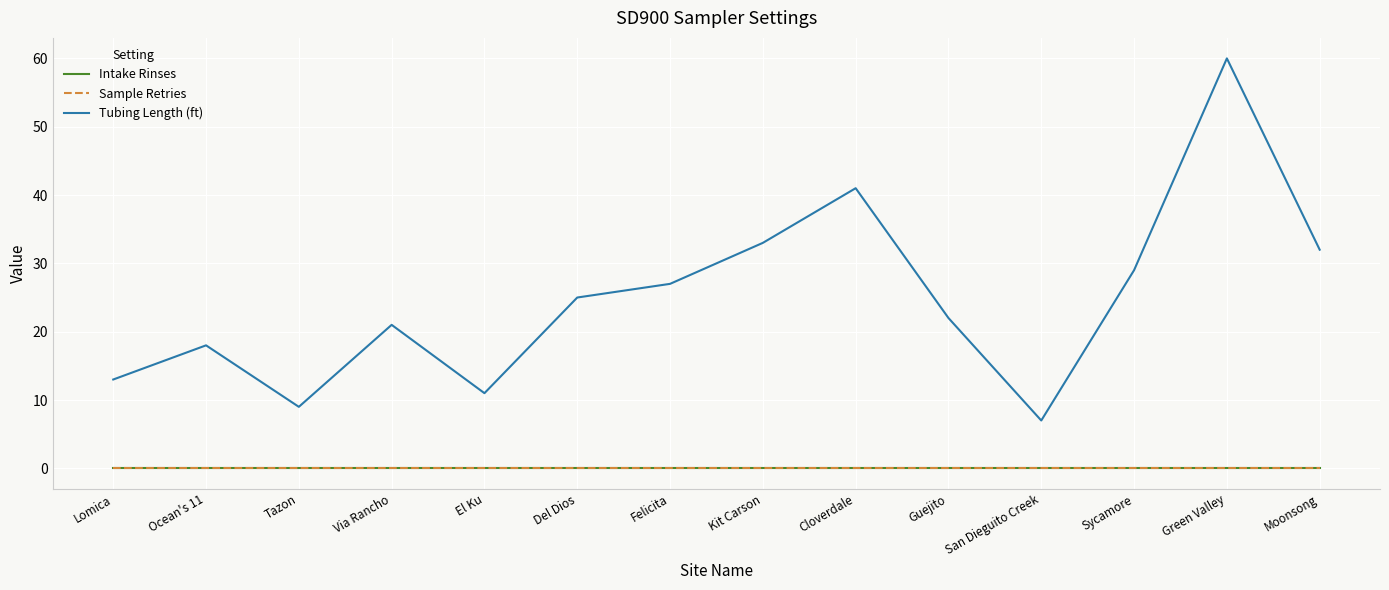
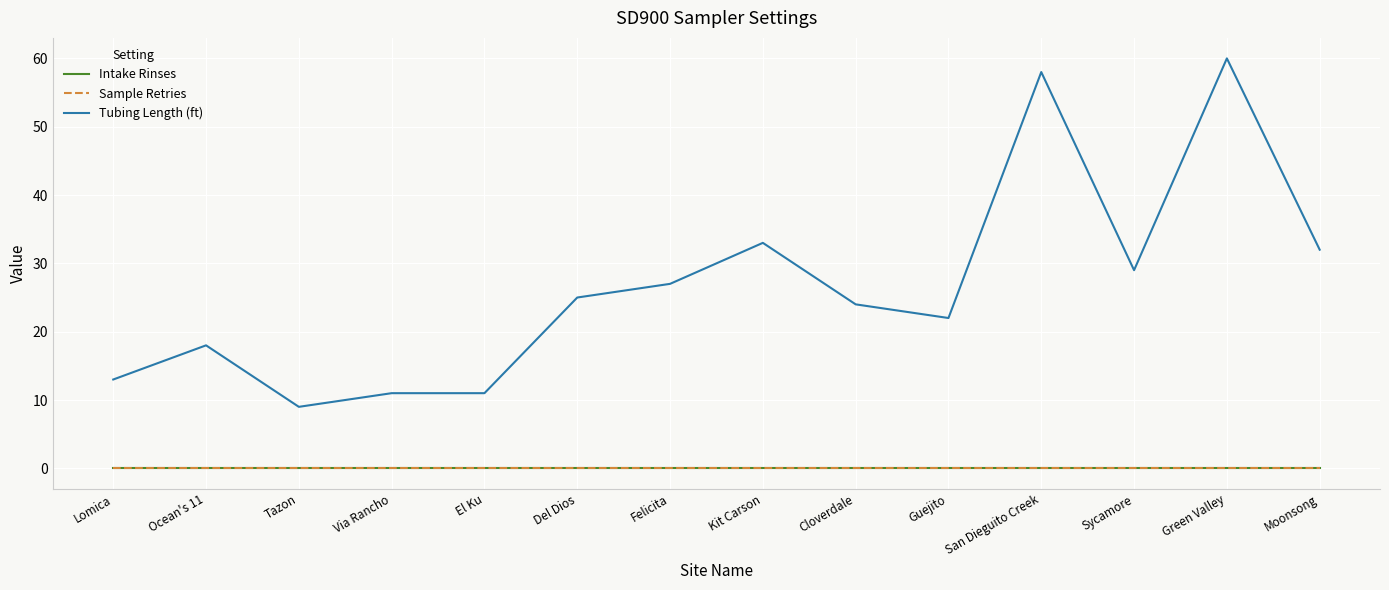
  {
    "Sample Retries": {
      "Lomica": 0,
      "Ocean's 11": 0,
      "Tazon": 0,
      "Via Rancho": 0,
      "El Ku": 0,
      "Del Dios": 0,
      "Felicita": 0,
      "Kit Carson": 0,
      "Cloverdale": 0,
      "Guejito": 0,
      "San Dieguito Creek": 0,
      "Sycamore": 0,
      "Green Valley": 0,
      "Moonsong": 0
    },
    "Tubing Length (ft)": {
      "Lomica": 13,
      "Ocean's 11": 18,
      "Tazon": 9,
-     "Via Rancho": 21,
+     "Via Rancho": 11,
      "El Ku": 11,
      "Del Dios": 25,
      "Felicita": 27,
      "Kit Carson": 33,
-     "Cloverdale": 41,
+     "Cloverdale": 24,
      "Guejito": 22,
-     "San Dieguito Creek": 7,
+     "San Dieguito Creek": 58,
      "Sycamore": 29,
      "Green Valley": 60,
      "Moonsong": 32
    }
  }
